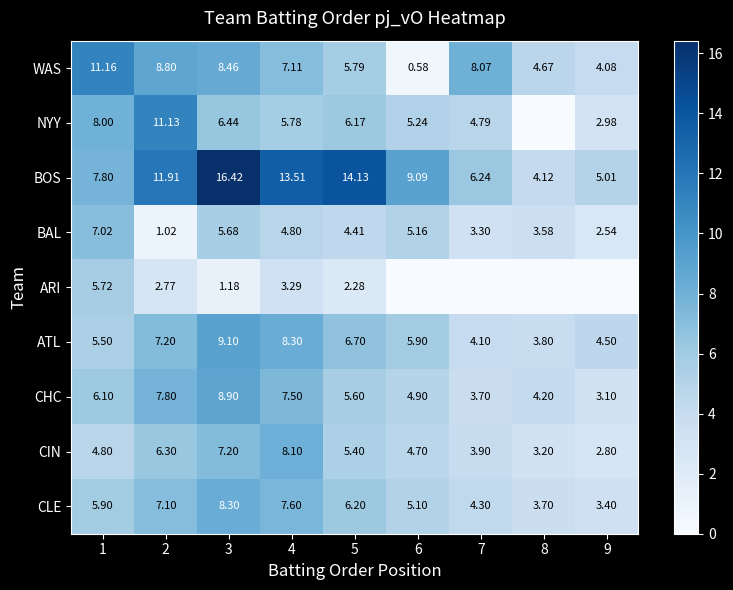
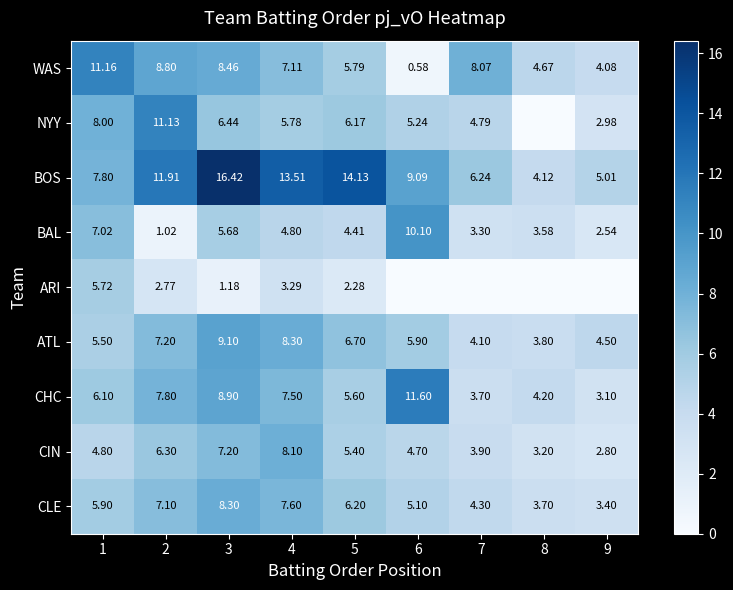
  {
    "WAS": {
      "1": 11.16,
      "2": 8.80,
      "3": 8.46,
      "4": 7.11,
      "5": 5.79,
      "6": 0.58,
      "7": 8.07,
      "8": 4.67,
      "9": 4.08
    },
    "NYY": {
      "1": 8.00,
      "2": 11.13,
      "3": 6.44,
      "4": 5.78,
      "5": 6.17,
      "6": 5.24,
      "7": 4.79,
      "9": 2.98
    },
    "BOS": {
      "1": 7.80,
      "2": 11.91,
      "3": 16.42,
      "4": 13.51,
      "5": 14.13,
      "6": 9.09,
      "7": 6.24,
      "8": 4.12,
      "9": 5.01
    },
    "BAL": {
      "1": 7.02,
      "2": 1.02,
      "3": 5.68,
      "4": 4.80,
      "5": 4.41,
-     "6": 5.16,
+     "6": 10.10,
      "7": 3.30,
      "8": 3.58,
      "9": 2.54
    },
    "ARI": {
      "1": 5.72,
      "2": 2.77,
      "3": 1.18,
      "4": 3.29,
      "5": 2.28
    },
    "ATL": {
      "1": 5.50,
      "2": 7.20,
      "3": 9.10,
      "4": 8.30,
      "5": 6.70,
      "6": 5.90,
      "7": 4.10,
      "8": 3.80,
      "9": 4.50
    },
    "CHC": {
      "1": 6.10,
      "2": 7.80,
      "3": 8.90,
      "4": 7.50,
      "5": 5.60,
-     "6": 4.90,
+     "6": 11.60,
      "7": 3.70,
      "8": 4.20,
      "9": 3.10
    },
    "CIN": {
      "1": 4.80,
      "2": 6.30,
      "3": 7.20,
      "4": 8.10,
      "5": 5.40,
      "6": 4.70,
      "7": 3.90,
      "8": 3.20,
      "9": 2.80
    },
    "CLE": {
      "1": 5.90,
      "2": 7.10,
      "3": 8.30,
      "4": 7.60,
      "5": 6.20,
      "6": 5.10,
      "7": 4.30,
      "8": 3.70,
      "9": 3.40
    }
  }
